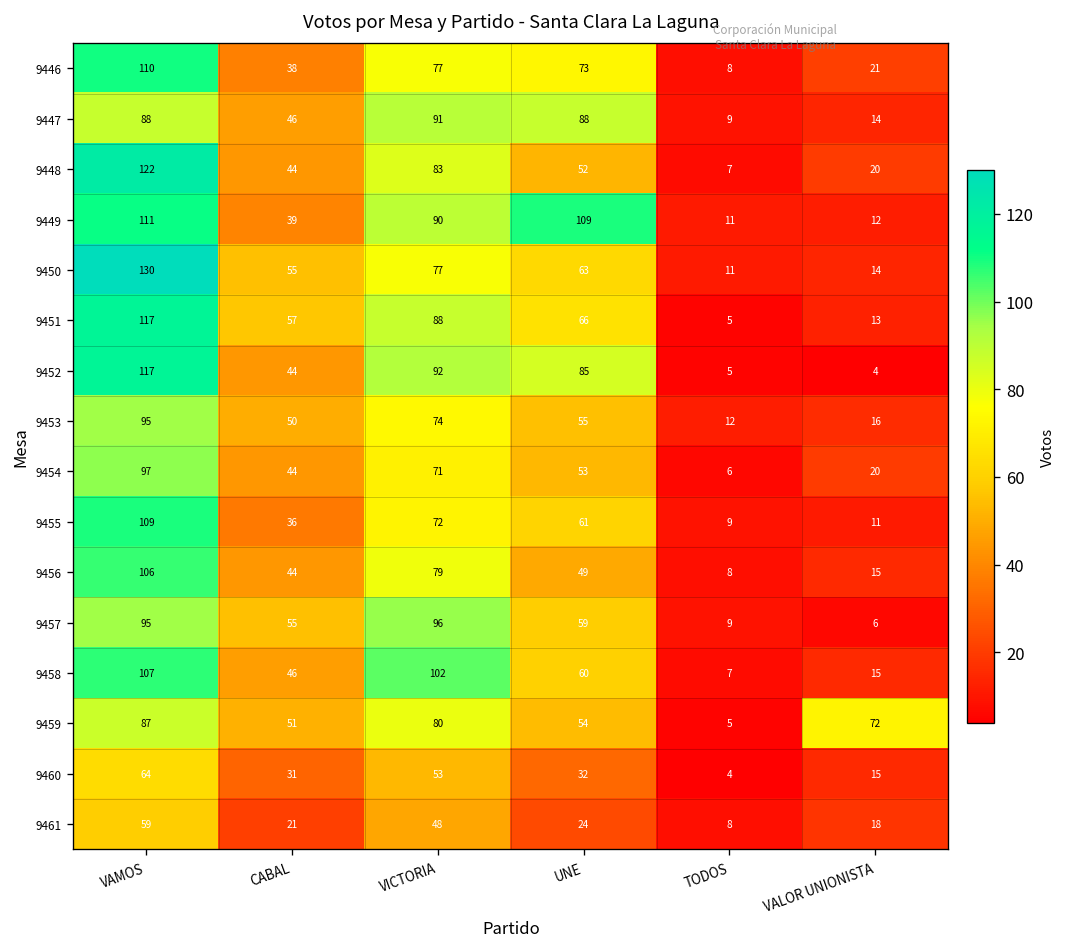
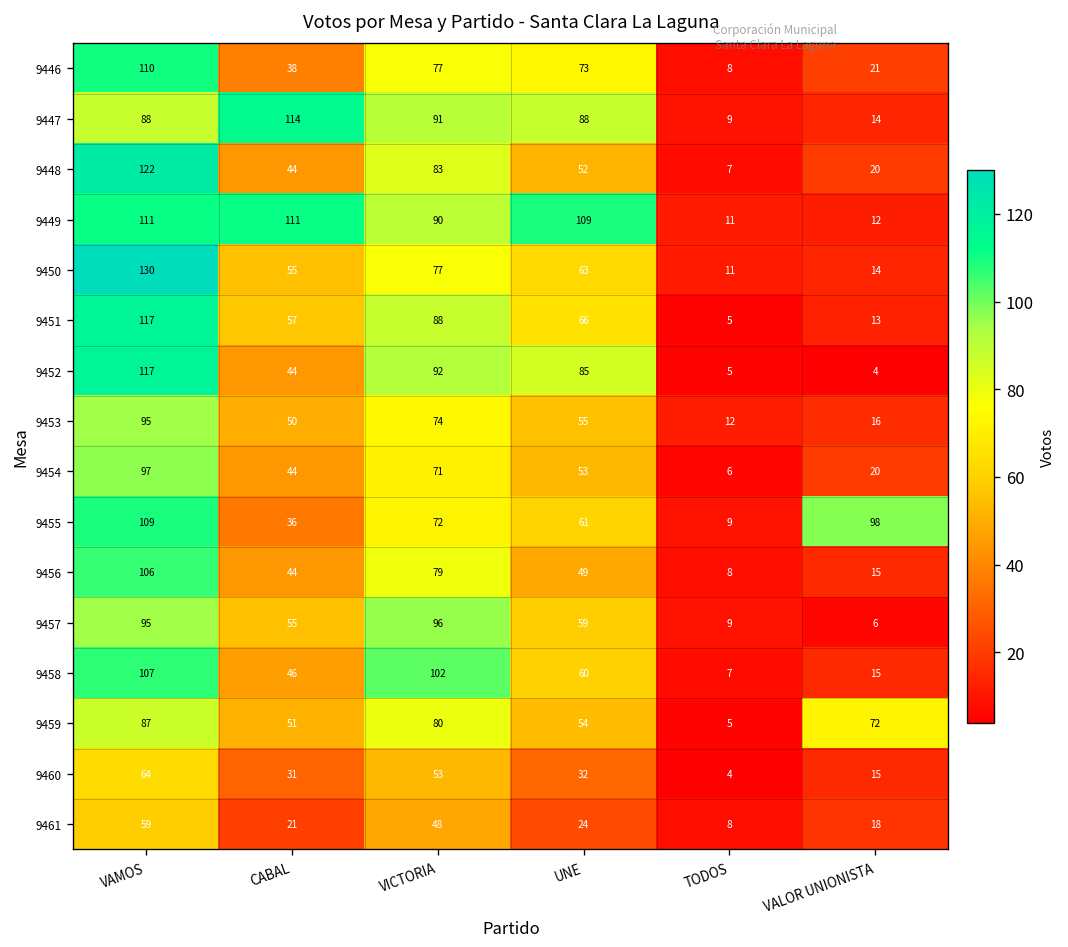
  {
    "9446": {
      "VAMOS": 110,
      "CABAL": 38,
      "VICTORIA": 77,
      "UNE": 73,
      "TODOS": 8,
      "VALOR UNIONISTA": 21
    },
    "9447": {
      "VAMOS": 88,
-     "CABAL": 46,
+     "CABAL": 114,
      "VICTORIA": 91,
      "UNE": 88,
      "TODOS": 9,
      "VALOR UNIONISTA": 14
    },
    "9448": {
      "VAMOS": 122,
      "CABAL": 44,
      "VICTORIA": 83,
      "UNE": 52,
      "TODOS": 7,
      "VALOR UNIONISTA": 20
    },
    "9449": {
      "VAMOS": 111,
-     "CABAL": 39,
+     "CABAL": 111,
      "VICTORIA": 90,
      "UNE": 109,
      "TODOS": 11,
      "VALOR UNIONISTA": 12
    },
    "9450": {
      "VAMOS": 130,
      "CABAL": 55,
      "VICTORIA": 77,
      "UNE": 63,
      "TODOS": 11,
      "VALOR UNIONISTA": 14
    },
    "9451": {
      "VAMOS": 117,
      "CABAL": 57,
      "VICTORIA": 88,
      "UNE": 66,
      "TODOS": 5,
      "VALOR UNIONISTA": 13
    },
    "9452": {
      "VAMOS": 117,
      "CABAL": 44,
      "VICTORIA": 92,
      "UNE": 85,
      "TODOS": 5,
      "VALOR UNIONISTA": 4
    },
    "9453": {
      "VAMOS": 95,
      "CABAL": 50,
      "VICTORIA": 74,
      "UNE": 55,
      "TODOS": 12,
      "VALOR UNIONISTA": 16
    },
    "9454": {
      "VAMOS": 97,
      "CABAL": 44,
      "VICTORIA": 71,
      "UNE": 53,
      "TODOS": 6,
      "VALOR UNIONISTA": 20
    },
    "9455": {
      "VAMOS": 109,
      "CABAL": 36,
      "VICTORIA": 72,
      "UNE": 61,
      "TODOS": 9,
-     "VALOR UNIONISTA": 11
+     "VALOR UNIONISTA": 98
    },
    "9456": {
      "VAMOS": 106,
      "CABAL": 44,
      "VICTORIA": 79,
      "UNE": 49,
      "TODOS": 8,
      "VALOR UNIONISTA": 15
    },
    "9457": {
      "VAMOS": 95,
      "CABAL": 55,
      "VICTORIA": 96,
      "UNE": 59,
      "TODOS": 9,
      "VALOR UNIONISTA": 6
    },
    "9458": {
      "VAMOS": 107,
      "CABAL": 46,
      "VICTORIA": 102,
      "UNE": 60,
      "TODOS": 7,
      "VALOR UNIONISTA": 15
    },
    "9459": {
      "VAMOS": 87,
      "CABAL": 51,
      "VICTORIA": 80,
      "UNE": 54,
      "TODOS": 5,
      "VALOR UNIONISTA": 72
    },
    "9460": {
      "VAMOS": 64,
      "CABAL": 31,
      "VICTORIA": 53,
      "UNE": 32,
      "TODOS": 4,
      "VALOR UNIONISTA": 15
    },
    "9461": {
      "VAMOS": 59,
      "CABAL": 21,
      "VICTORIA": 48,
      "UNE": 24,
      "TODOS": 8,
      "VALOR UNIONISTA": 18
    }
  }
